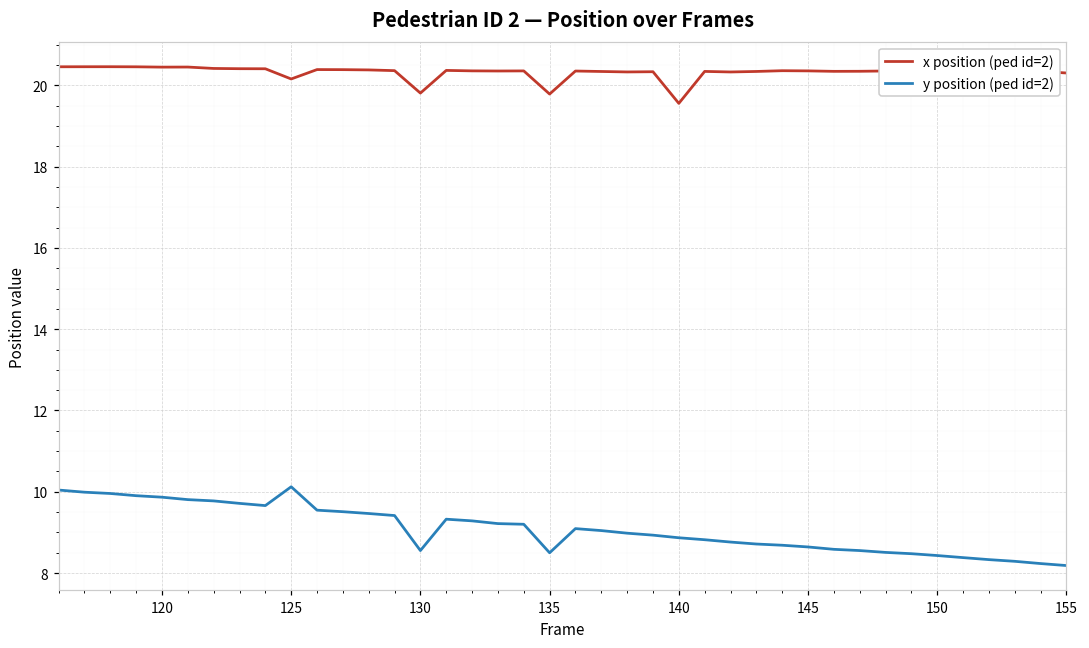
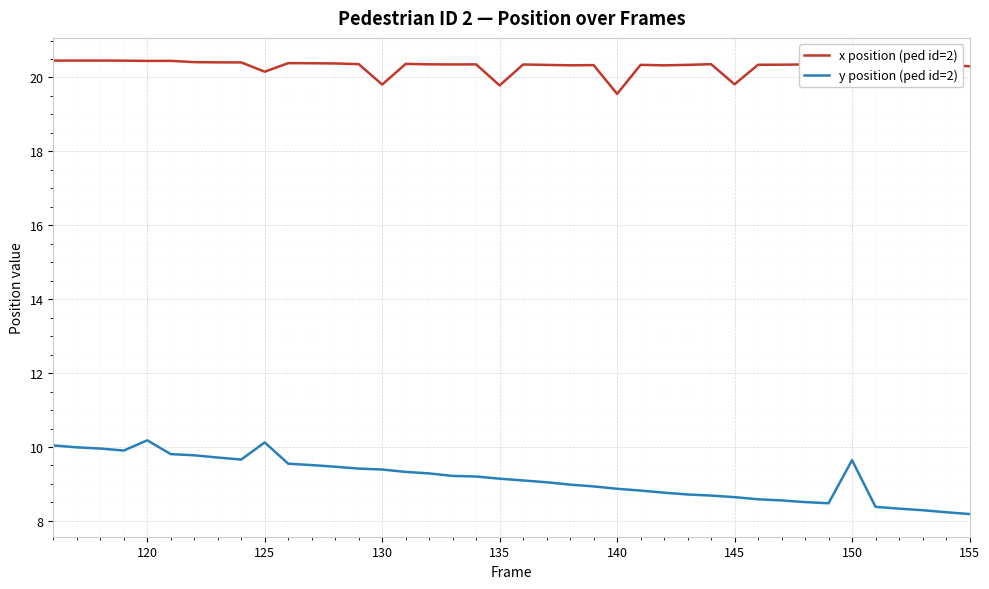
  {
    "x position (ped id=2)": {
      "120": 20.4,
      "125": 20.2,
      "130": 19.8,
      "135": 19.8,
      "140": 19.6,
-     "145": 20.4,
+     "145": 19.8,
      "155": 20.3
    },
    "y position (ped id=2)": {
-     "120": 9.9,
+     "120": 10.2,
      "125": 10.1,
-     "130": 8.6,
-     "135": 8.5,
+     "130": 9.4,
+     "135": 9.1,
      "140": 8.9,
      "145": 8.6,
-     "150": 8.4,
+     "150": 9.6,
      "155": 8.2
    }
  }
